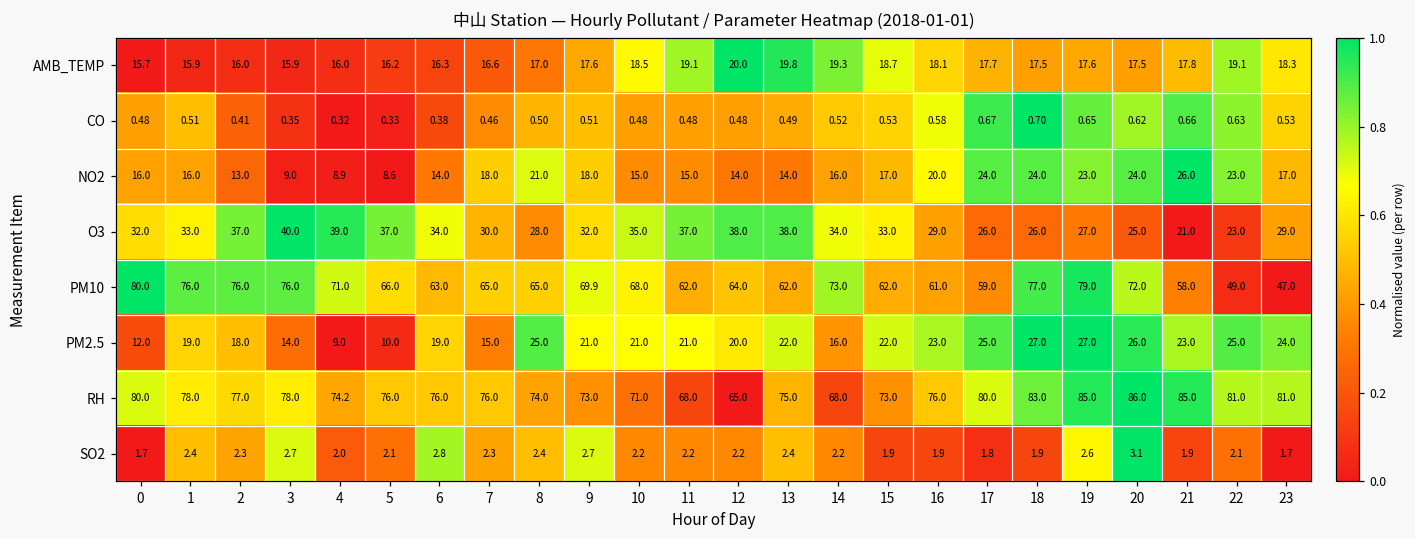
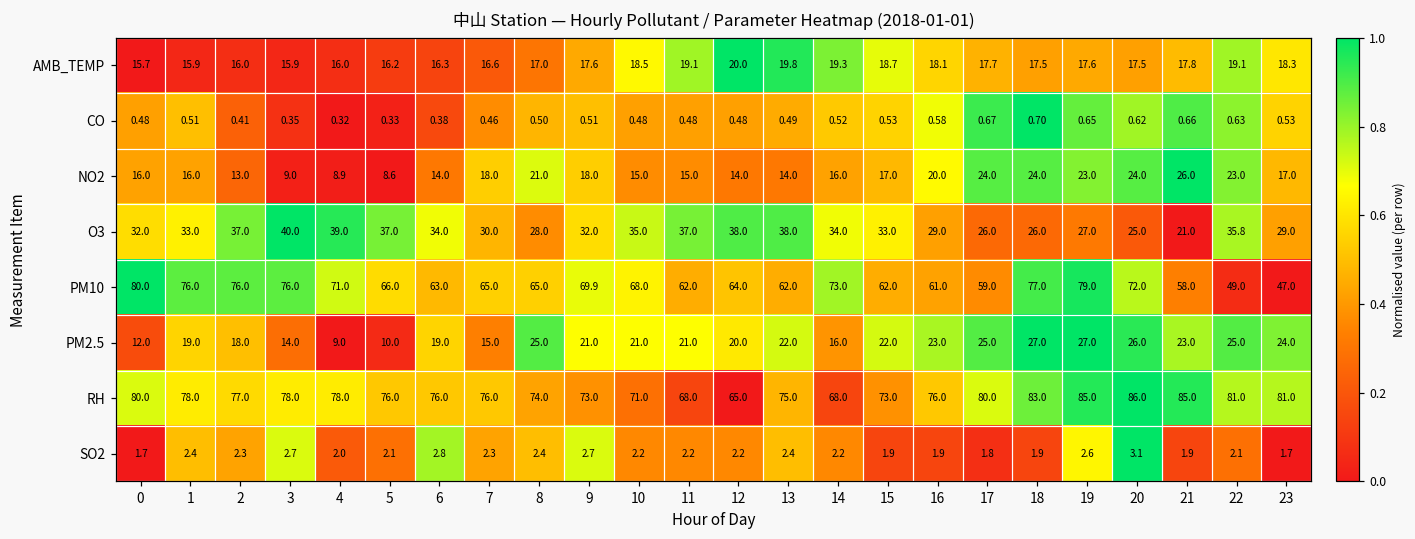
  {
    "AMB_TEMP": {
      "0": 15.7,
      "1": 15.9,
      "2": 16.0,
      "3": 15.9,
      "4": 16.0,
      "5": 16.2,
      "6": 16.3,
      "7": 16.6,
      "8": 17.0,
      "9": 17.6,
      "10": 18.5,
      "11": 19.1,
      "12": 20.0,
      "13": 19.8,
      "14": 19.3,
      "15": 18.7,
      "16": 18.1,
      "17": 17.7,
      "18": 17.5,
      "19": 17.6,
      "20": 17.5,
      "21": 17.8,
      "22": 19.1,
      "23": 18.3
    },
    "CO": {
      "0": 0.48,
      "1": 0.51,
      "2": 0.41,
      "3": 0.35,
      "4": 0.32,
      "5": 0.33,
      "6": 0.38,
      "7": 0.46,
      "8": 0.50,
      "9": 0.51,
      "10": 0.48,
      "11": 0.48,
      "12": 0.48,
      "13": 0.49,
      "14": 0.52,
      "15": 0.53,
      "16": 0.58,
      "17": 0.67,
      "18": 0.70,
      "19": 0.65,
      "20": 0.62,
      "21": 0.66,
      "22": 0.63,
      "23": 0.53
    },
    "NO2": {
      "0": 16.0,
      "1": 16.0,
      "2": 13.0,
      "3": 9.0,
      "4": 8.9,
      "5": 8.6,
      "6": 14.0,
      "7": 18.0,
      "8": 21.0,
      "9": 18.0,
      "10": 15.0,
      "11": 15.0,
      "12": 14.0,
      "13": 14.0,
      "14": 16.0,
      "15": 17.0,
      "16": 20.0,
      "17": 24.0,
      "18": 24.0,
      "19": 23.0,
      "20": 24.0,
      "21": 26.0,
      "22": 23.0,
      "23": 17.0
    },
    "O3": {
      "0": 32.0,
      "1": 33.0,
      "2": 37.0,
      "3": 40.0,
      "4": 39.0,
      "5": 37.0,
      "6": 34.0,
      "7": 30.0,
      "8": 28.0,
      "9": 32.0,
      "10": 35.0,
      "11": 37.0,
      "12": 38.0,
      "13": 38.0,
      "14": 34.0,
      "15": 33.0,
      "16": 29.0,
      "17": 26.0,
      "18": 26.0,
      "19": 27.0,
      "20": 25.0,
      "21": 21.0,
-     "22": 23.0,
+     "22": 35.8,
      "23": 29.0
    },
    "PM10": {
      "0": 80.0,
      "1": 76.0,
      "2": 76.0,
      "3": 76.0,
      "4": 71.0,
      "5": 66.0,
      "6": 63.0,
      "7": 65.0,
      "8": 65.0,
      "9": 69.9,
      "10": 68.0,
      "11": 62.0,
      "12": 64.0,
      "13": 62.0,
      "14": 73.0,
      "15": 62.0,
      "16": 61.0,
      "17": 59.0,
      "18": 77.0,
      "19": 79.0,
      "20": 72.0,
      "21": 58.0,
      "22": 49.0,
      "23": 47.0
    },
    "PM2.5": {
      "0": 12.0,
      "1": 19.0,
      "2": 18.0,
      "3": 14.0,
      "4": 9.0,
      "5": 10.0,
      "6": 19.0,
      "7": 15.0,
      "8": 25.0,
      "9": 21.0,
      "10": 21.0,
      "11": 21.0,
      "12": 20.0,
      "13": 22.0,
      "14": 16.0,
      "15": 22.0,
      "16": 23.0,
      "17": 25.0,
      "18": 27.0,
      "19": 27.0,
      "20": 26.0,
      "21": 23.0,
      "22": 25.0,
      "23": 24.0
    },
    "RH": {
      "0": 80.0,
      "1": 78.0,
      "2": 77.0,
      "3": 78.0,
-     "4": 74.2,
+     "4": 78.0,
      "5": 76.0,
      "6": 76.0,
      "7": 76.0,
      "8": 74.0,
      "9": 73.0,
      "10": 71.0,
      "11": 68.0,
      "12": 65.0,
      "13": 75.0,
      "14": 68.0,
      "15": 73.0,
      "16": 76.0,
      "17": 80.0,
      "18": 83.0,
      "19": 85.0,
      "20": 86.0,
      "21": 85.0,
      "22": 81.0,
      "23": 81.0
    },
    "SO2": {
      "0": 1.7,
      "1": 2.4,
      "2": 2.3,
      "3": 2.7,
      "4": 2.0,
      "5": 2.1,
      "6": 2.8,
      "7": 2.3,
      "8": 2.4,
      "9": 2.7,
      "10": 2.2,
      "11": 2.2,
      "12": 2.2,
      "13": 2.4,
      "14": 2.2,
      "15": 1.9,
      "16": 1.9,
      "17": 1.8,
      "18": 1.9,
      "19": 2.6,
      "20": 3.1,
      "21": 1.9,
      "22": 2.1,
      "23": 1.7
    }
  }
